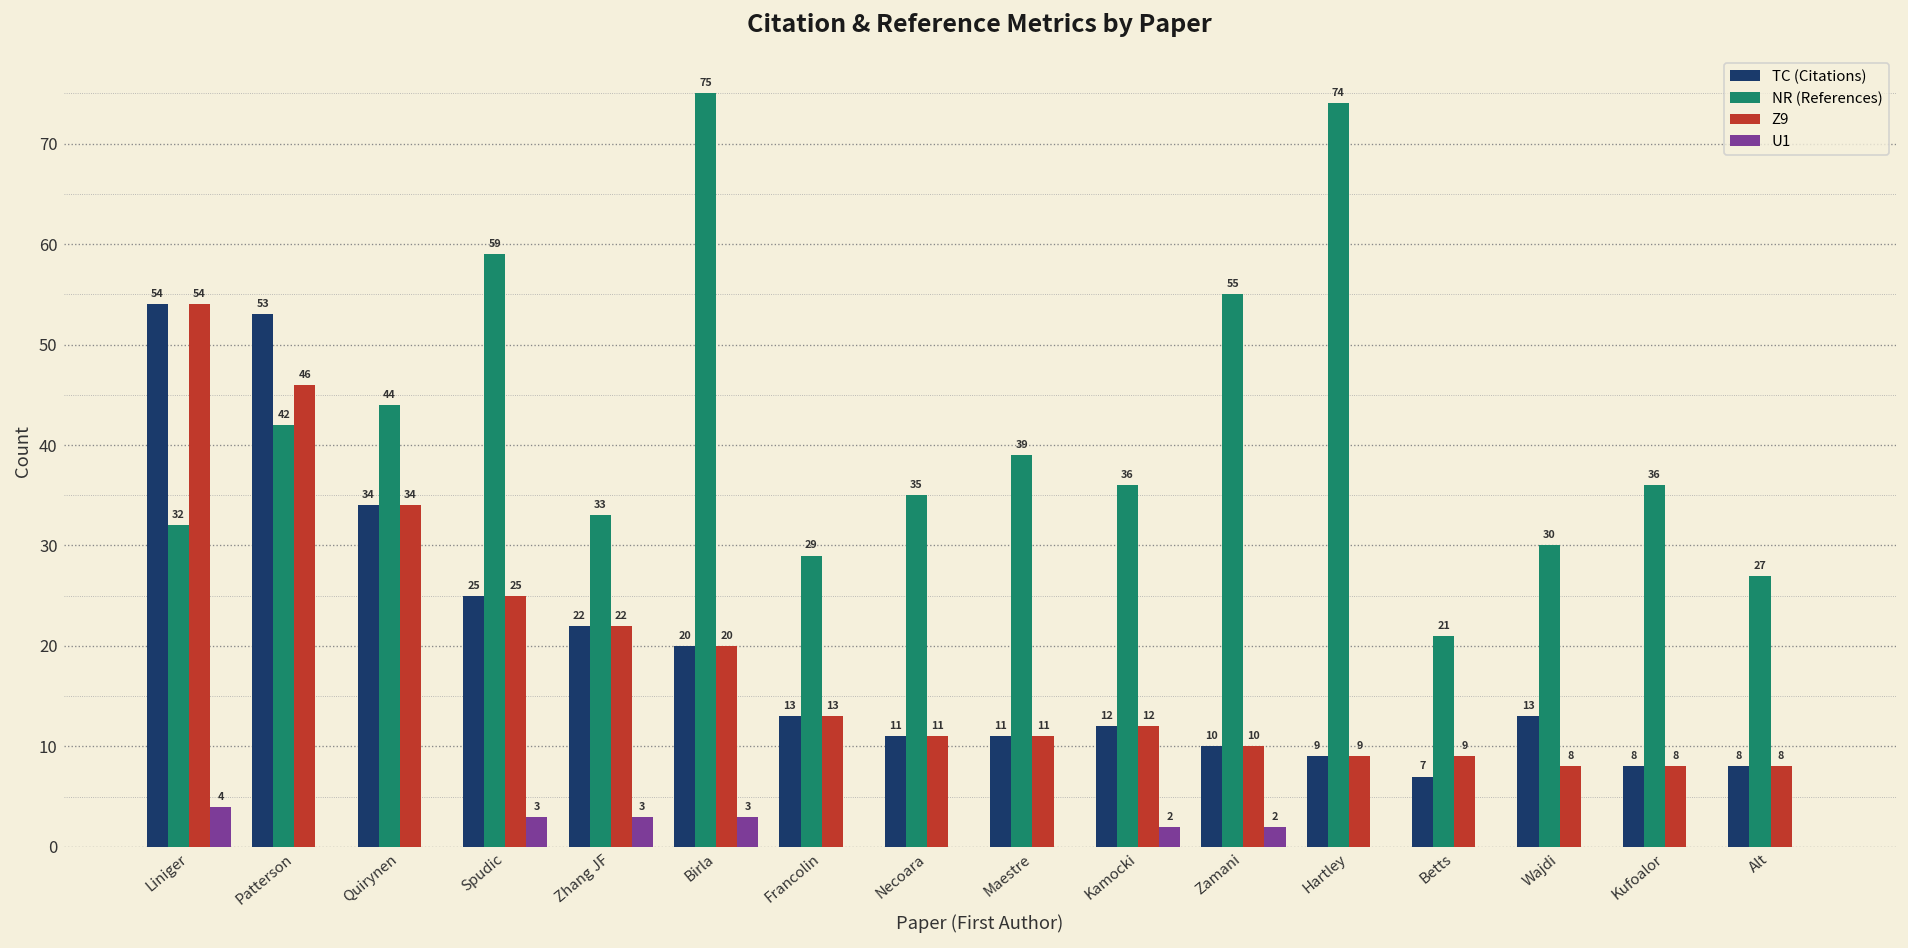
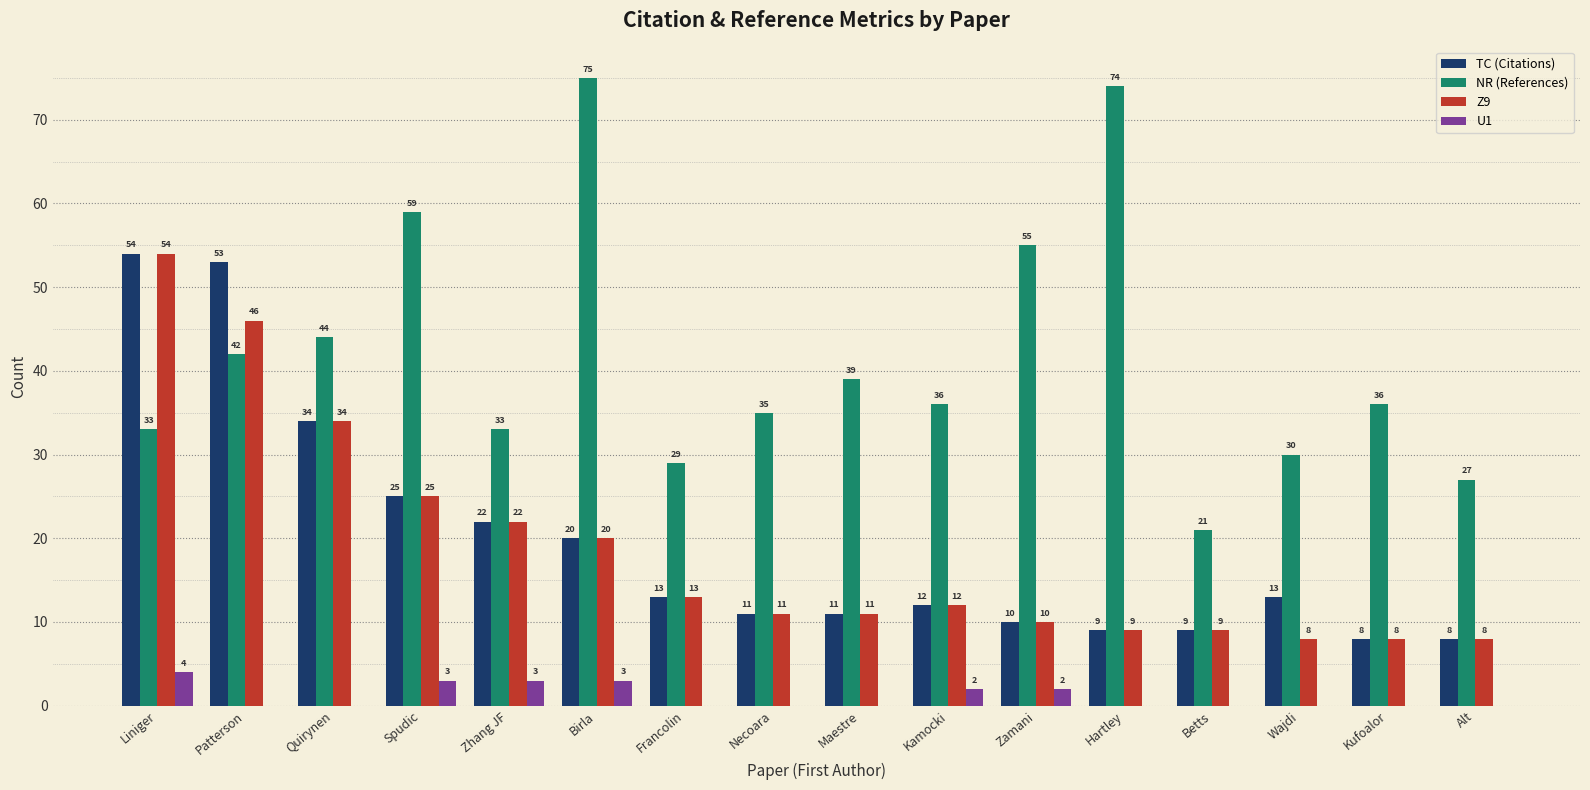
  {
    "TC (Citations)": {
      "Liniger": 54,
      "Patterson": 53,
      "Quirynen": 34,
      "Spudic": 25,
      "Zhang JF": 22,
      "Birla": 20,
      "Francolin": 13,
      "Necoara": 11,
      "Maestre": 11,
      "Kamocki": 12,
      "Zamani": 10,
      "Hartley": 9,
-     "Betts": 7,
+     "Betts": 9,
      "Wajdi": 13,
      "Kufoalor": 8,
      "Alt": 8
    },
    "NR (References)": {
-     "Liniger": 32,
+     "Liniger": 33,
      "Patterson": 42,
      "Quirynen": 44,
      "Spudic": 59,
      "Zhang JF": 33,
      "Birla": 75,
      "Francolin": 29,
      "Necoara": 35,
      "Maestre": 39,
      "Kamocki": 36,
      "Zamani": 55,
      "Hartley": 74,
      "Betts": 21,
      "Wajdi": 30,
      "Kufoalor": 36,
      "Alt": 27
    },
    "Z9": {
      "Liniger": 54,
      "Patterson": 46,
      "Quirynen": 34,
      "Spudic": 25,
      "Zhang JF": 22,
      "Birla": 20,
      "Francolin": 13,
      "Necoara": 11,
      "Maestre": 11,
      "Kamocki": 12,
      "Zamani": 10,
      "Hartley": 9,
      "Betts": 9,
      "Wajdi": 8,
      "Kufoalor": 8,
      "Alt": 8
    },
    "U1": {
      "Liniger": 4,
      "Spudic": 3,
      "Zhang JF": 3,
      "Birla": 3,
      "Kamocki": 2,
      "Zamani": 2
    }
  }
